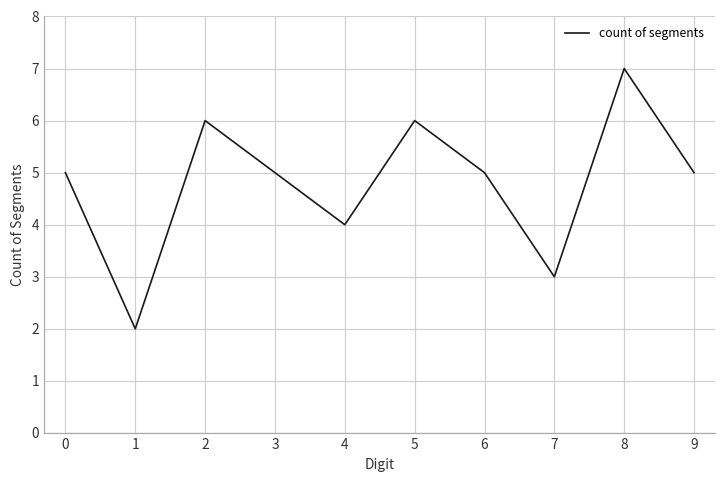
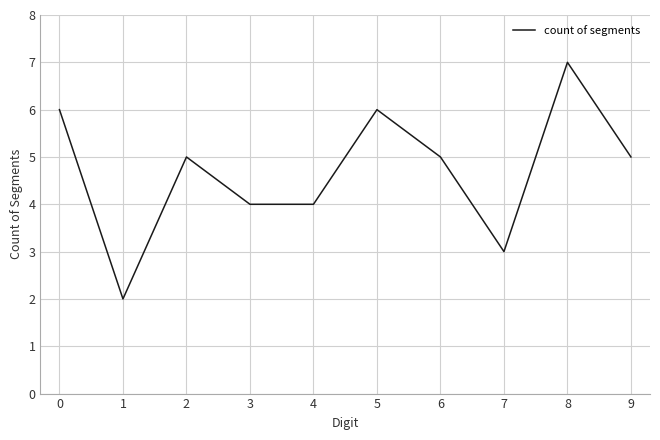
  {
-   "0": 5,
+   "0": 6,
    "1": 2,
-   "2": 6,
-   "3": 5,
+   "2": 5,
+   "3": 4,
    "4": 4,
    "5": 6,
    "6": 5,
    "7": 3,
    "8": 7,
    "9": 5
  }
